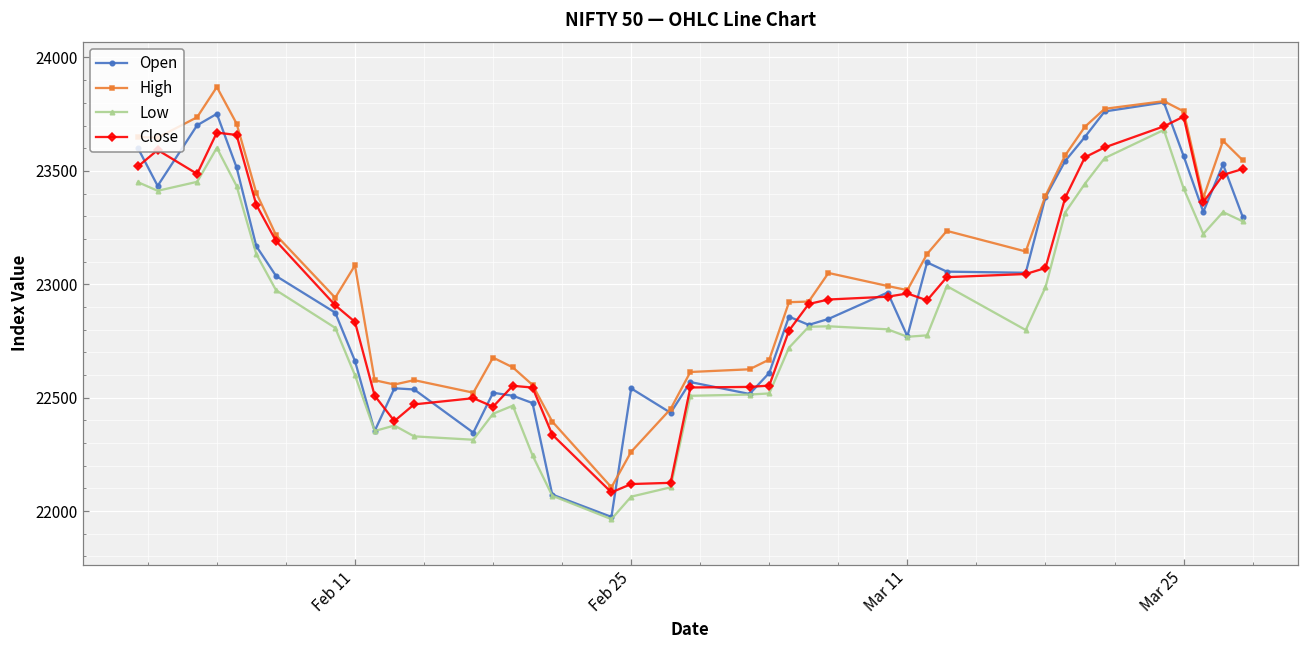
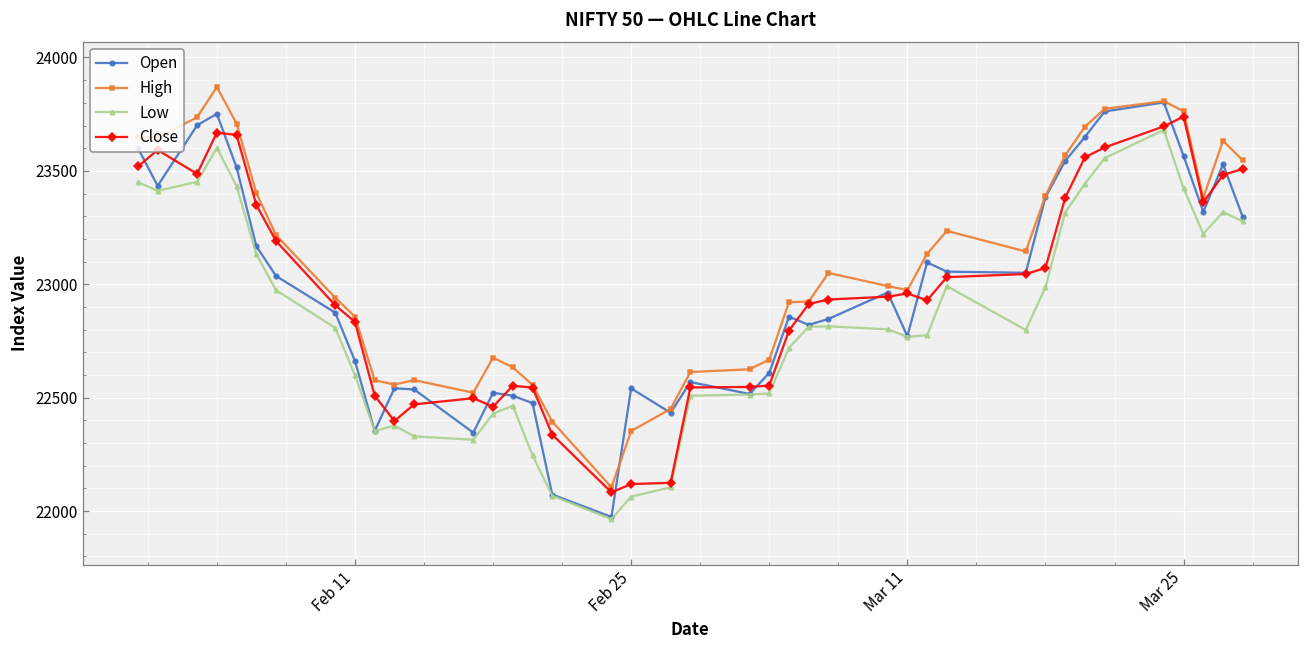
  {
    "Open": {
      "Feb 11": 22660,
      "Feb 25": 22540,
      "Mar 25": 23570
    },
    "High": {
-     "Feb 11": 23080,
-     "Feb 25": 22260,
+     "Feb 11": 22860,
+     "Feb 25": 22350,
      "Mar 11": 22970,
      "Mar 25": 23760
    },
    "Low": {
      "Feb 11": 22600,
      "Feb 25": 22060,
      "Mar 25": 23420
    },
    "Close": {
      "Feb 11": 22830,
      "Feb 25": 22120,
      "Mar 11": 22960,
      "Mar 25": 23740
    }
  }
